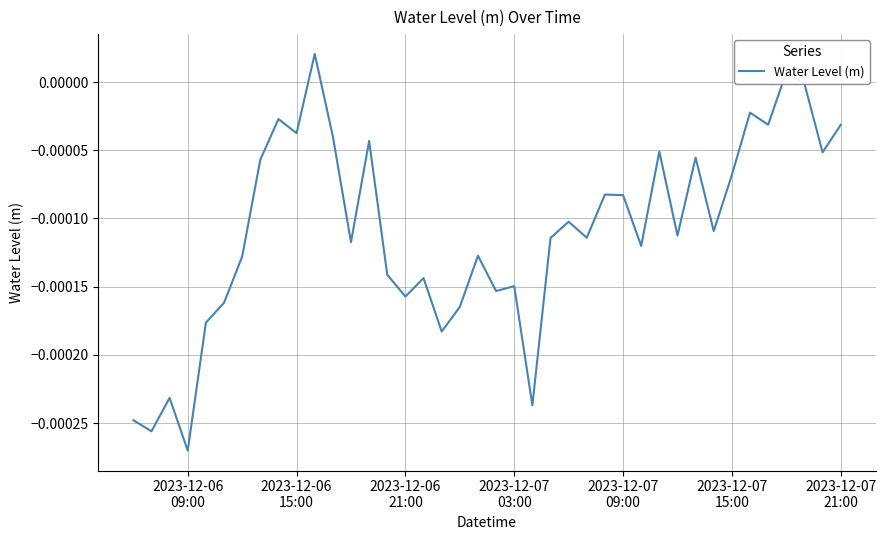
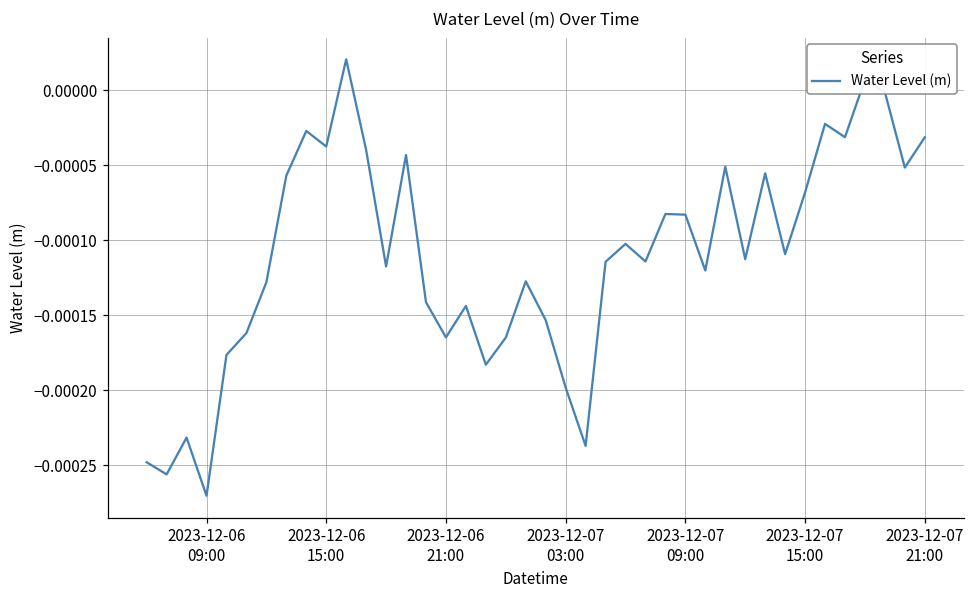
  {
    "2023-12-06 09:00": -0.000270,
    "2023-12-06 15:00": -0.000038,
-   "2023-12-06 21:00": -0.000157,
-   "2023-12-07 03:00": -0.000150,
+   "2023-12-06 21:00": -0.000165,
+   "2023-12-07 03:00": -0.000198,
    "2023-12-07 09:00": -0.000083,
    "2023-12-07 15:00": -0.000068,
    "2023-12-07 21:00": -0.000031
  }
